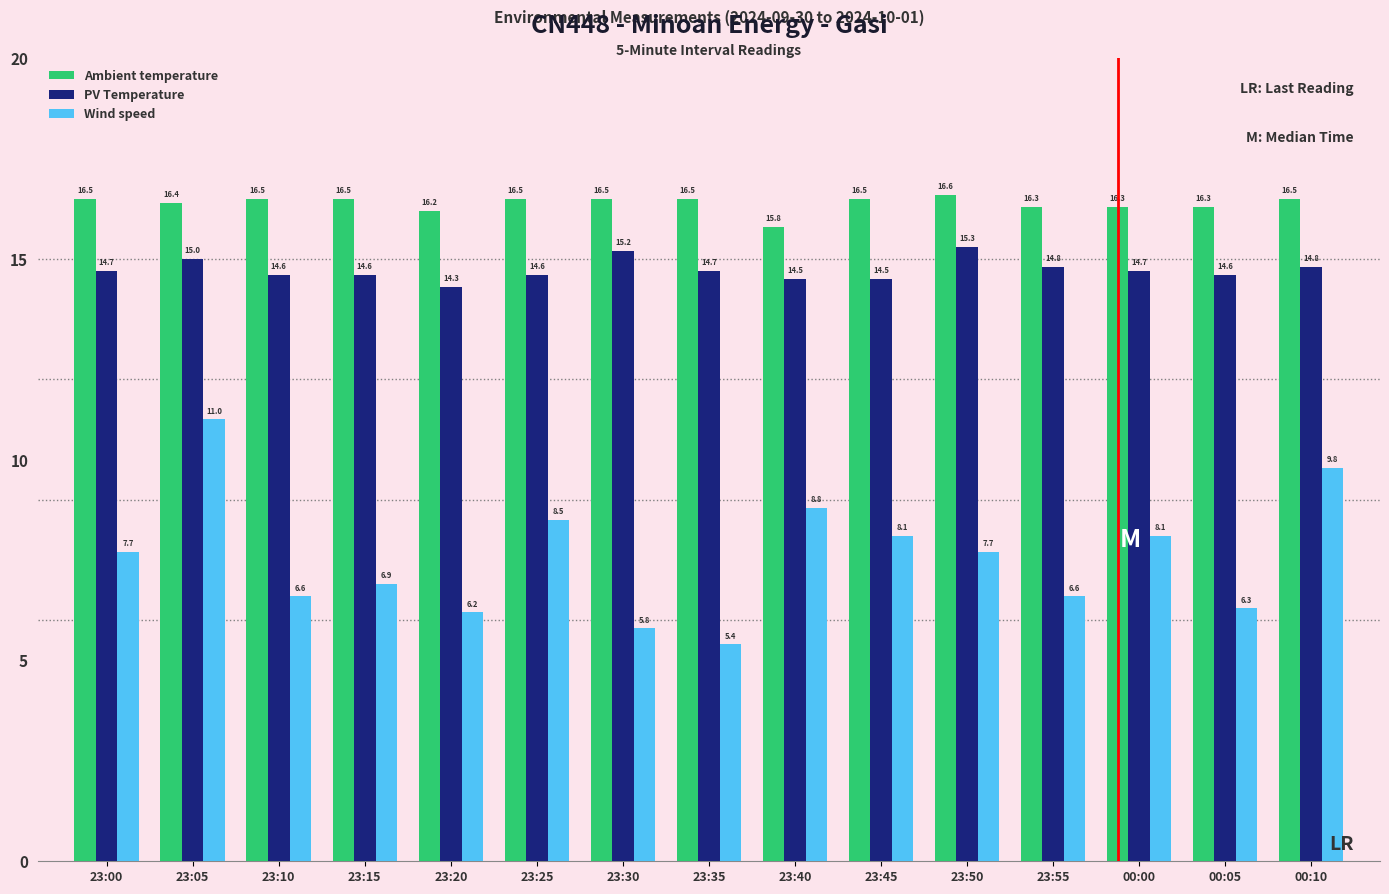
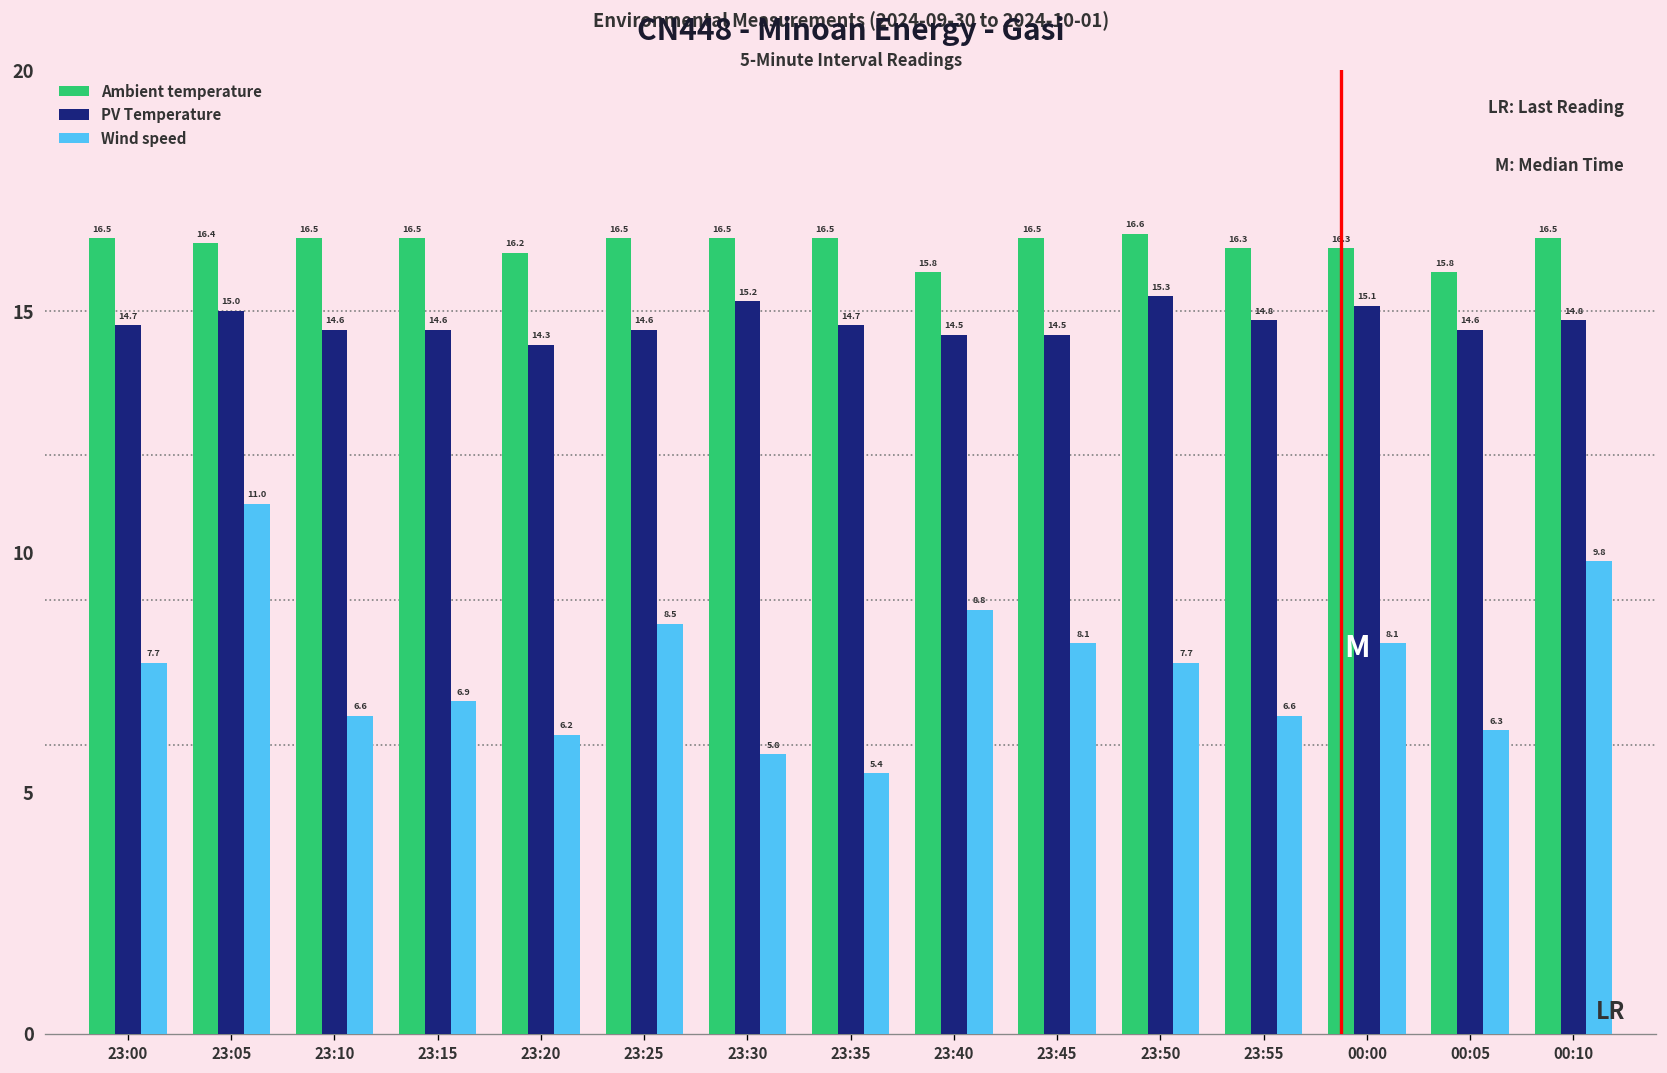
  {
    "Ambient temperature": {
      "23:00": 16.5,
      "23:05": 16.4,
      "23:10": 16.5,
      "23:15": 16.5,
      "23:20": 16.2,
      "23:25": 16.5,
      "23:30": 16.5,
      "23:35": 16.5,
      "23:40": 15.8,
      "23:45": 16.5,
      "23:50": 16.6,
      "23:55": 16.3,
      "00:00": 16.3,
-     "00:05": 16.3,
+     "00:05": 15.8,
      "00:10": 16.5
    },
    "PV Temperature": {
      "23:00": 14.7,
      "23:05": 15.0,
      "23:10": 14.6,
      "23:15": 14.6,
      "23:20": 14.3,
      "23:25": 14.6,
      "23:30": 15.2,
      "23:35": 14.7,
      "23:40": 14.5,
      "23:45": 14.5,
      "23:50": 15.3,
      "23:55": 14.8,
-     "00:00": 14.7,
+     "00:00": 15.1,
      "00:05": 14.6,
      "00:10": 14.8
    },
    "Wind speed": {
      "23:00": 7.7,
      "23:05": 11.0,
      "23:10": 6.6,
      "23:15": 6.9,
      "23:20": 6.2,
      "23:25": 8.5,
      "23:30": 5.8,
      "23:35": 5.4,
      "23:40": 8.8,
      "23:45": 8.1,
      "23:50": 7.7,
      "23:55": 6.6,
      "00:00": 8.1,
      "00:05": 6.3,
      "00:10": 9.8
    }
  }
